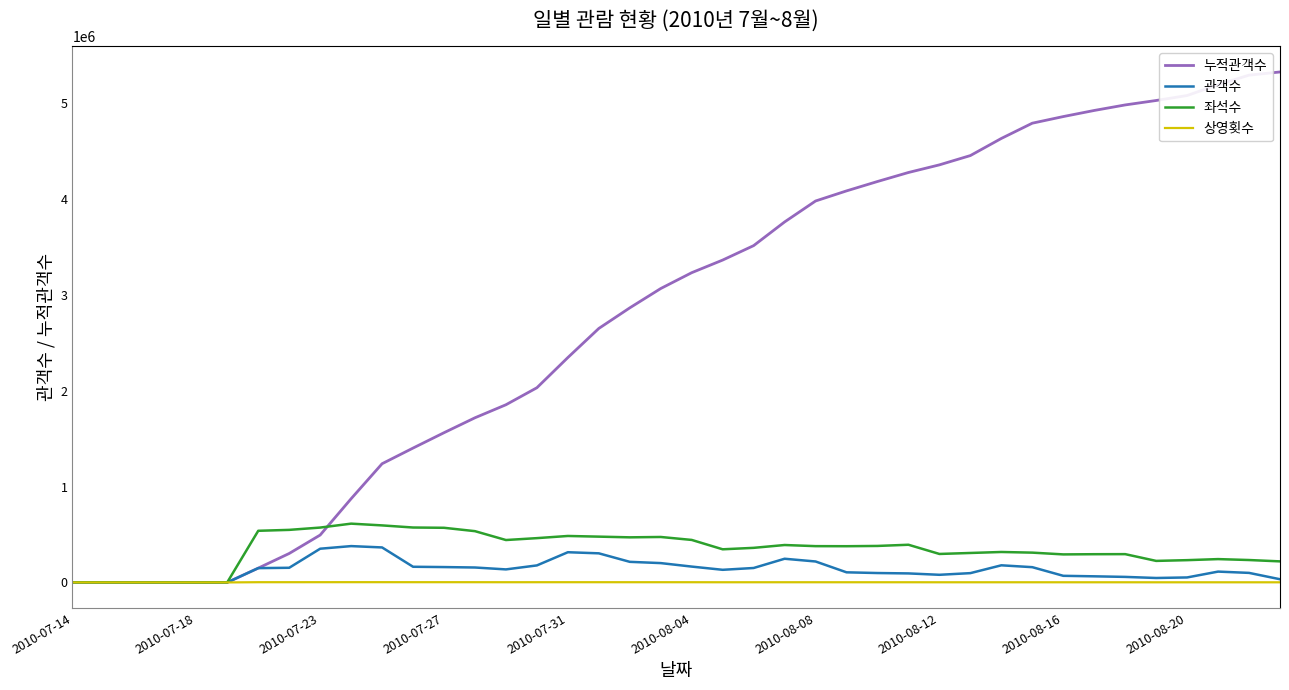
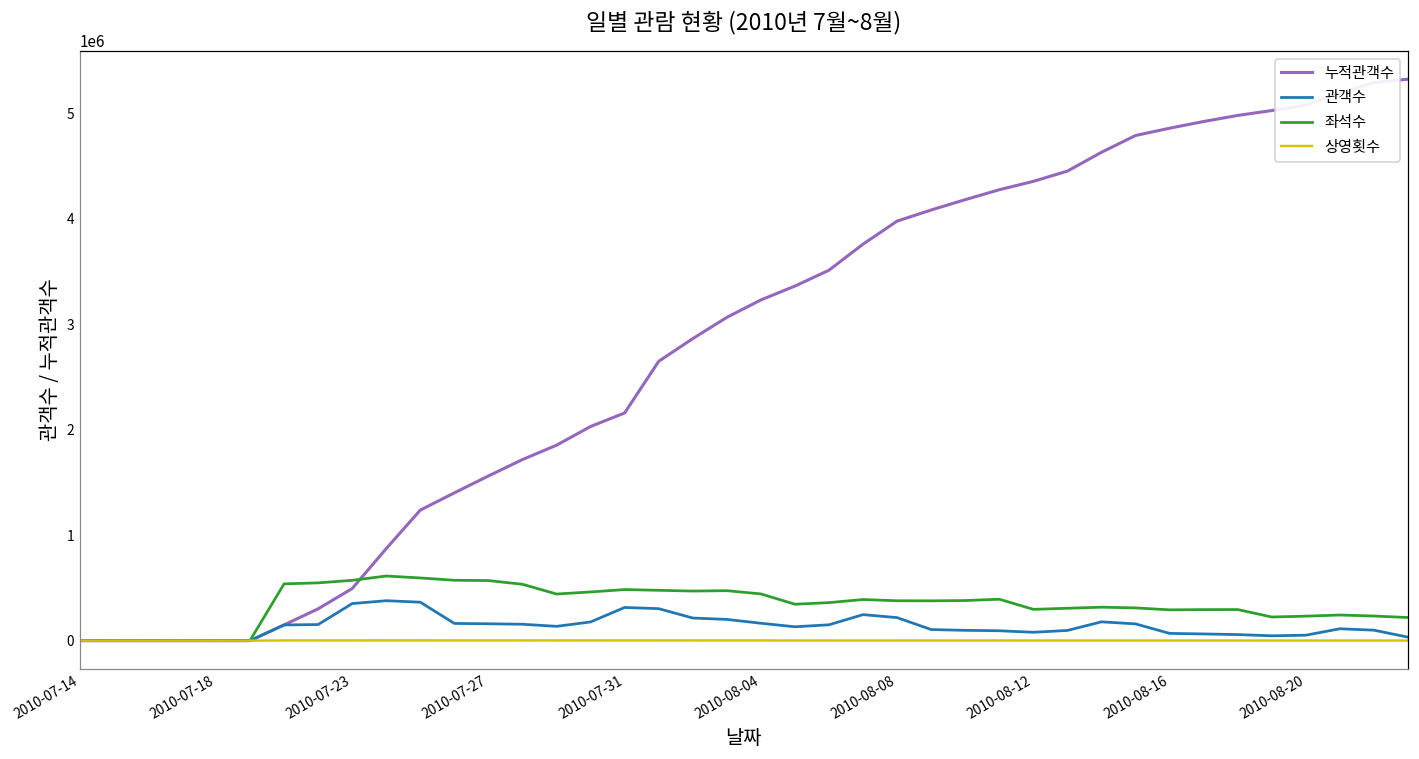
  {
    "누적관객수": {
      "2010-07-23": 500000,
      "2010-07-27": 1600000,
-     "2010-07-31": 2300000,
+     "2010-07-31": 2200000,
      "2010-08-04": 3200000,
      "2010-08-08": 4000000,
      "2010-08-12": 4400000,
      "2010-08-16": 4900000
    },
    "관객수": {
      "2010-07-23": 400000,
      "2010-07-27": 200000,
      "2010-07-31": 300000,
      "2010-08-04": 200000,
      "2010-08-08": 200000,
      "2010-08-12": 100000,
      "2010-08-16": 100000,
      "2010-08-20": 100000
    },
    "좌석수": {
      "2010-07-23": 600000,
      "2010-07-27": 600000,
      "2010-07-31": 500000,
      "2010-08-04": 400000,
      "2010-08-08": 400000,
      "2010-08-12": 300000,
      "2010-08-16": 300000,
      "2010-08-20": 200000
    },
    "상영횟수": {
      "2010-07-23": 0,
      "2010-07-27": 0,
      "2010-07-31": 0,
      "2010-08-04": 0,
      "2010-08-08": 0,
      "2010-08-12": 0,
      "2010-08-16": 0,
      "2010-08-20": 0
    }
  }
